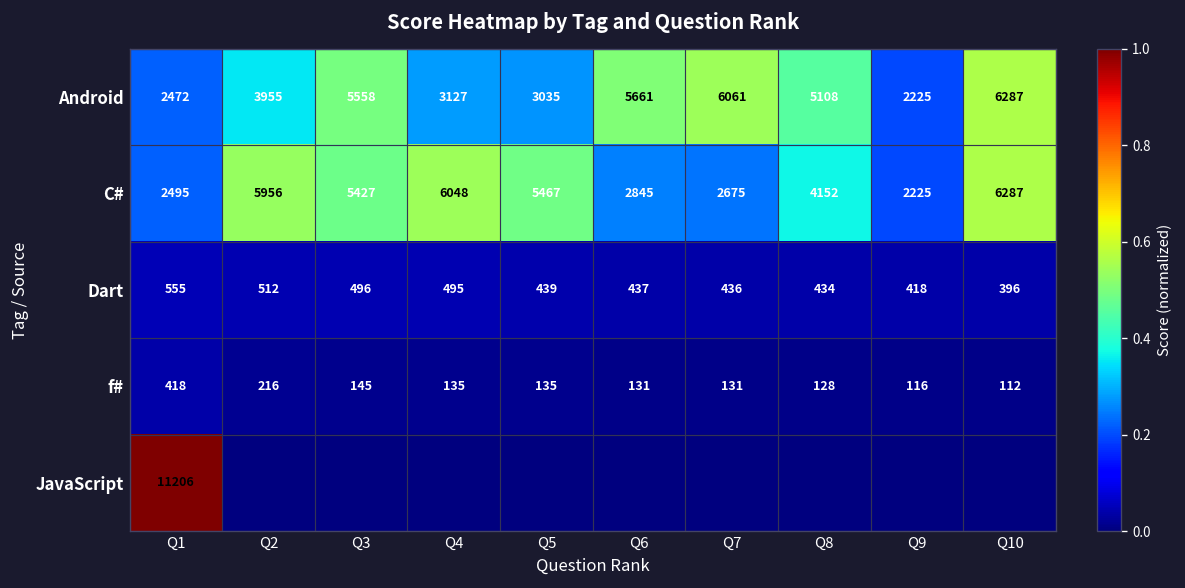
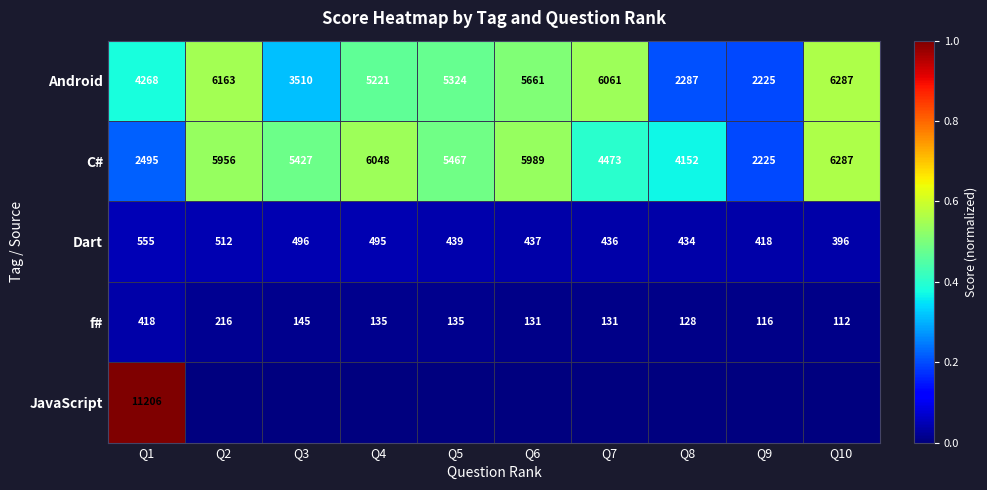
  {
    "Android": {
-     "Q1": 2472,
-     "Q2": 3955,
-     "Q3": 5558,
-     "Q4": 3127,
-     "Q5": 3035,
+     "Q1": 4268,
+     "Q2": 6163,
+     "Q3": 3510,
+     "Q4": 5221,
+     "Q5": 5324,
      "Q6": 5661,
      "Q7": 6061,
-     "Q8": 5108,
+     "Q8": 2287,
      "Q9": 2225,
      "Q10": 6287
    },
    "C#": {
      "Q1": 2495,
      "Q2": 5956,
      "Q3": 5427,
      "Q4": 6048,
      "Q5": 5467,
-     "Q6": 2845,
-     "Q7": 2675,
+     "Q6": 5989,
+     "Q7": 4473,
      "Q8": 4152,
      "Q9": 2225,
      "Q10": 6287
    },
    "Dart": {
      "Q1": 555,
      "Q2": 512,
      "Q3": 496,
      "Q4": 495,
      "Q5": 439,
      "Q6": 437,
      "Q7": 436,
      "Q8": 434,
      "Q9": 418,
      "Q10": 396
    },
    "f#": {
      "Q1": 418,
      "Q2": 216,
      "Q3": 145,
      "Q4": 135,
      "Q5": 135,
      "Q6": 131,
      "Q7": 131,
      "Q8": 128,
      "Q9": 116,
      "Q10": 112
    },
    "JavaScript": {
      "Q1": 11206
    }
  }
